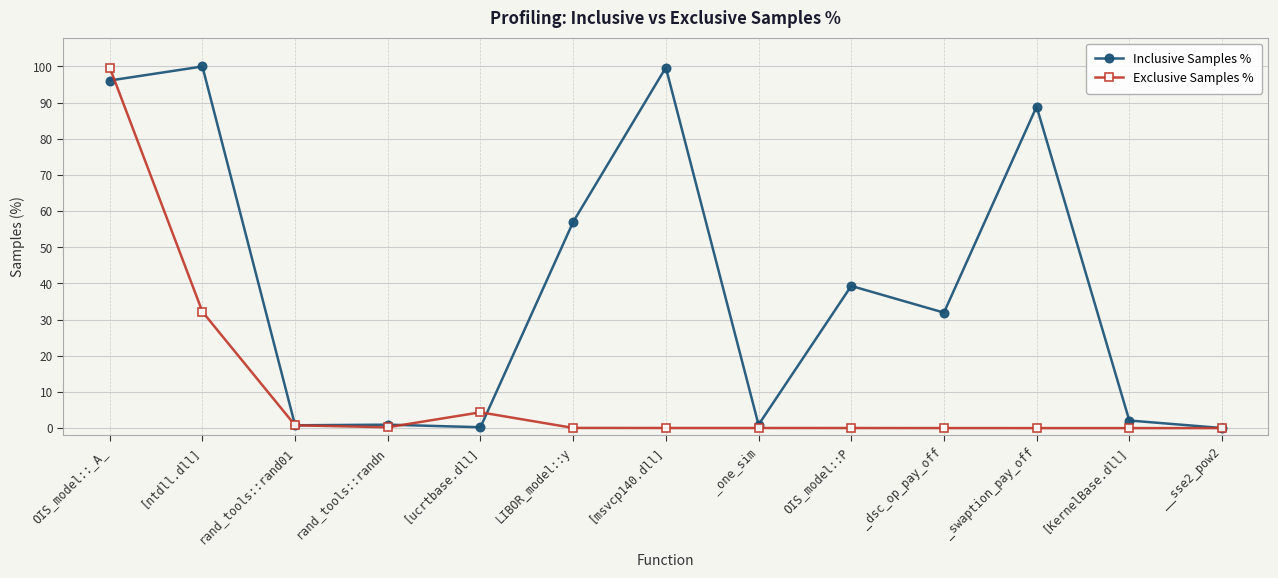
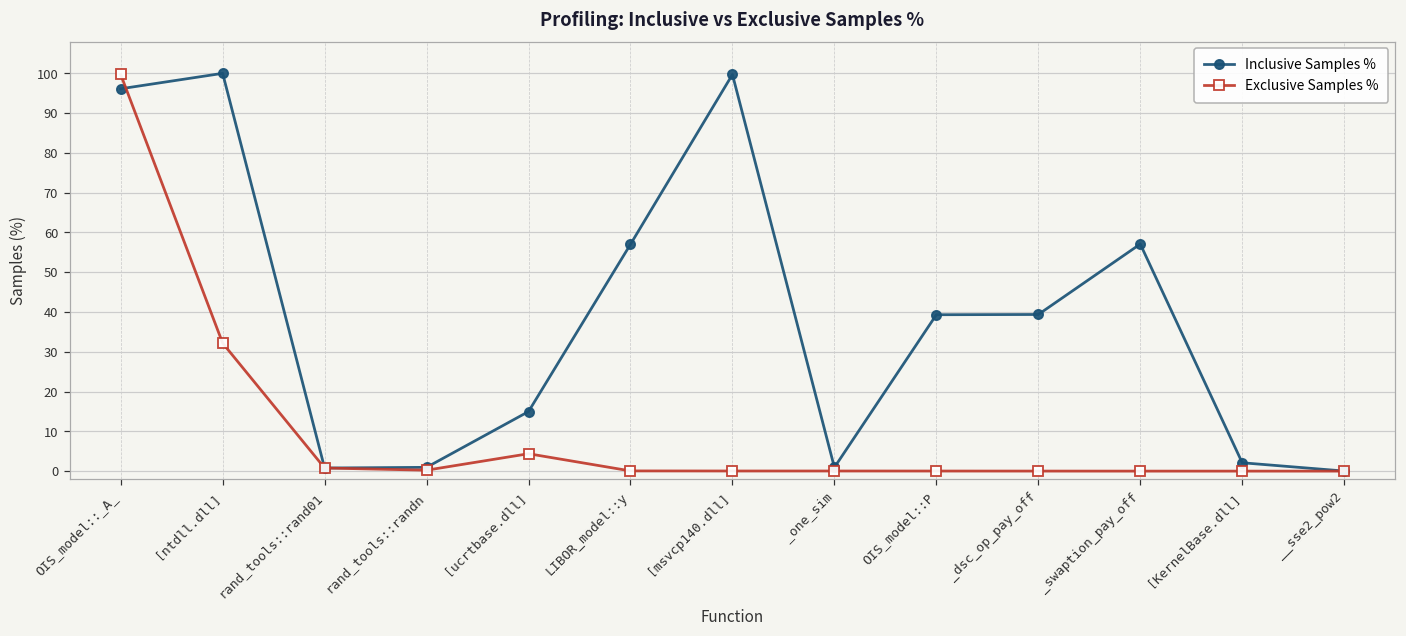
  {
    "Inclusive Samples %": {
      "OIS_model::_A_": 96,
      "[ntdll.dll]": 100,
      "rand_tools::randn": 1,
-     "[ucrtbase.dll]": 0,
+     "[ucrtbase.dll]": 15,
      "LIBOR_model::y": 57,
      "[msvcp140.dll]": 100,
      "_one_sim": 1,
      "OIS_model::P": 39,
-     "_dsc_op_pay_off": 32,
-     "_swaption_pay_off": 89,
+     "_dsc_op_pay_off": 39,
+     "_swaption_pay_off": 57,
      "[KernelBase.dll]": 2
    },
    "Exclusive Samples %": {
      "OIS_model::_A_": 100,
      "[ntdll.dll]": 32,
      "rand_tools::randn": 0,
      "[ucrtbase.dll]": 4,
      "LIBOR_model::y": 0,
      "[msvcp140.dll]": 0,
      "_one_sim": 0,
      "OIS_model::P": 0,
      "_dsc_op_pay_off": 0,
      "_swaption_pay_off": 0,
      "[KernelBase.dll]": 0
    }
  }
